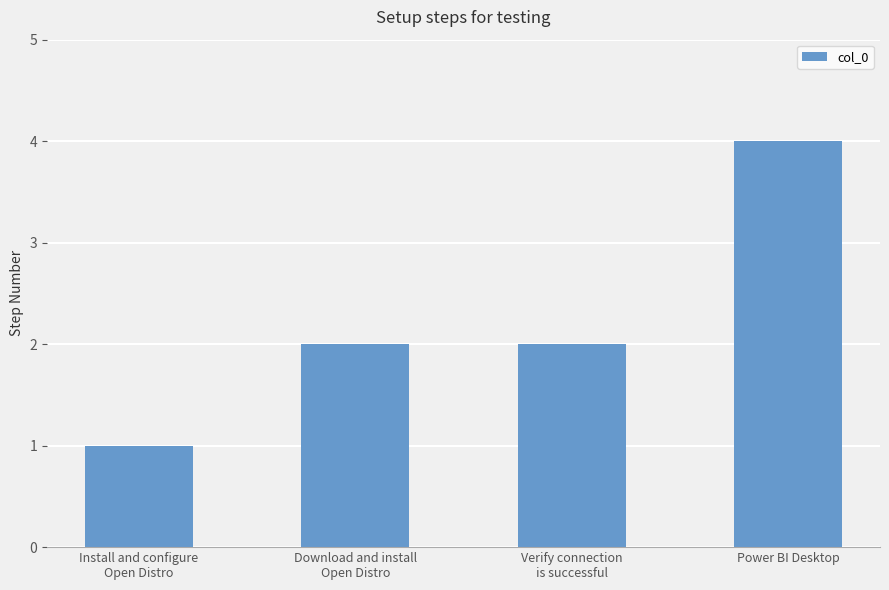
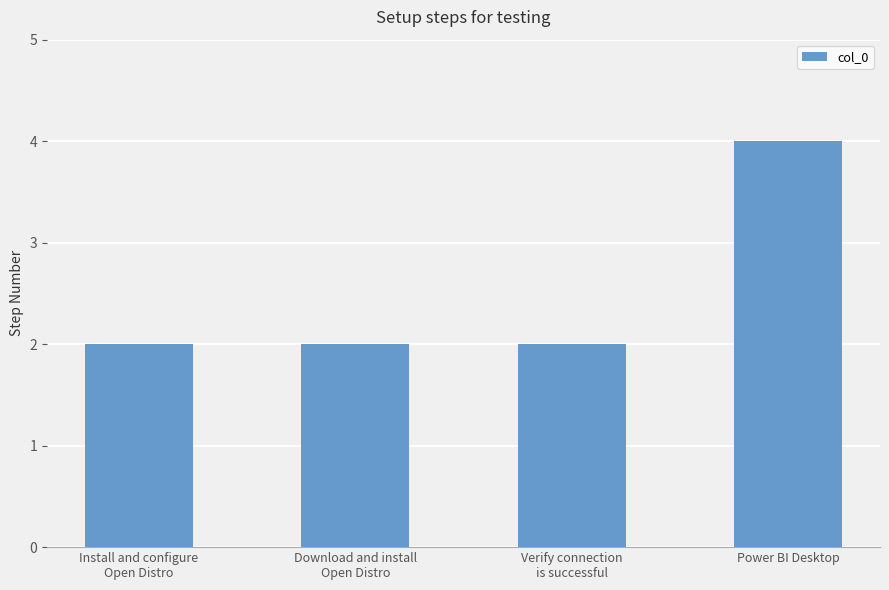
  {
-   "Install and configure Open Distro": 1,
+   "Install and configure Open Distro": 2,
    "Download and install Open Distro": 2,
    "Verify connection is successful": 2,
    "Power BI Desktop": 4
  }
